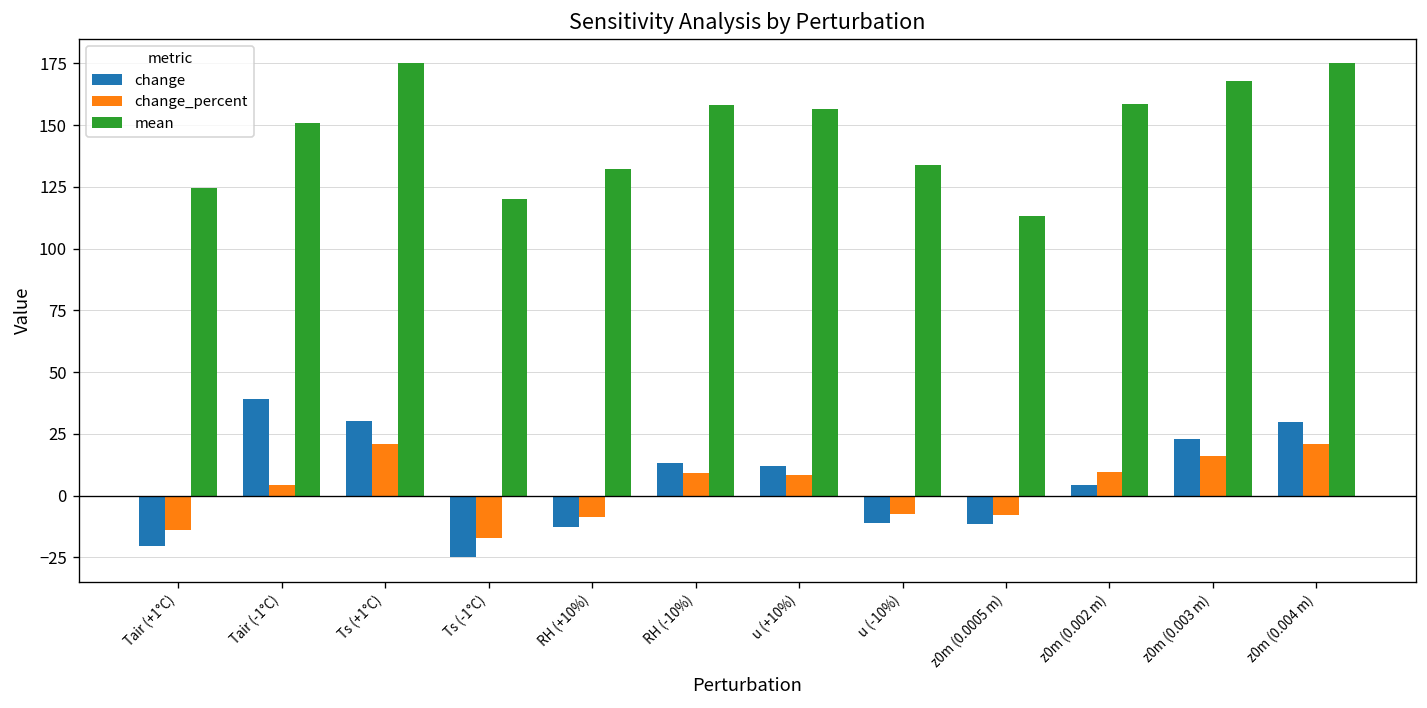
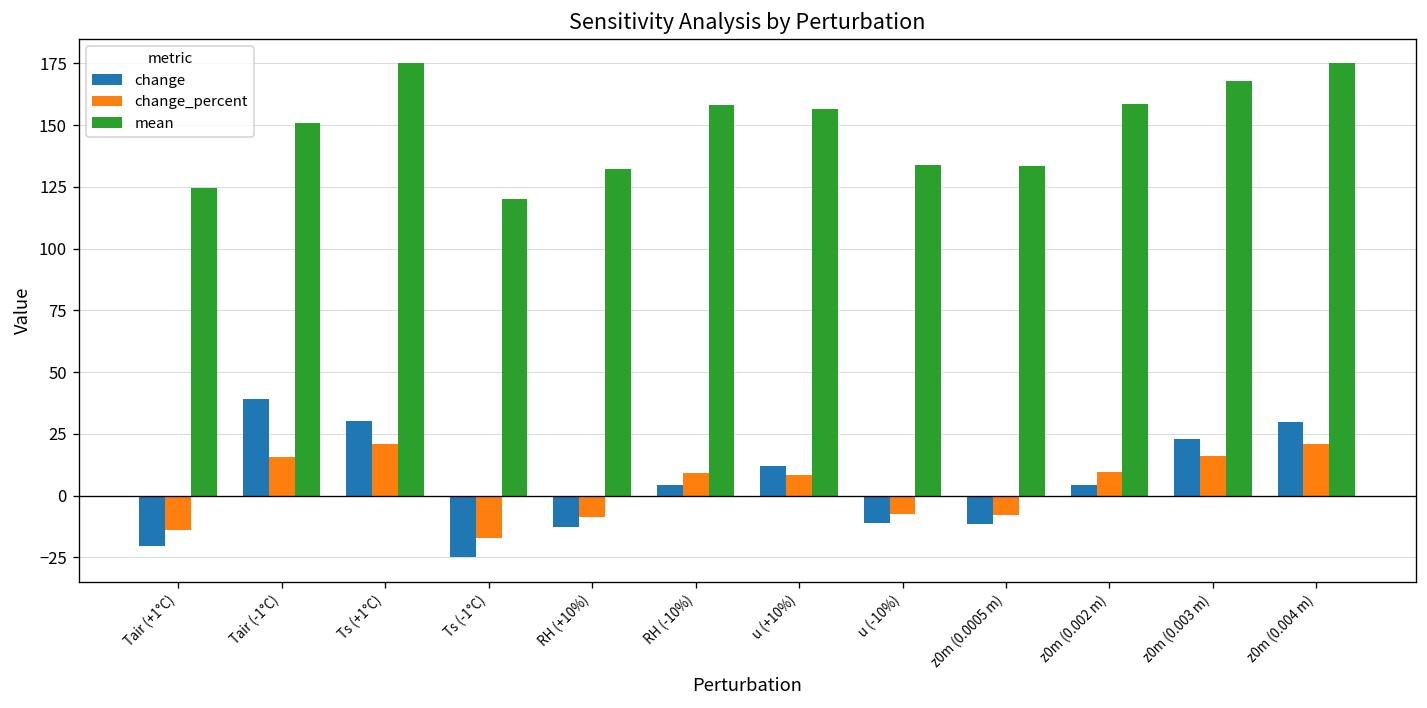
  {
    "change": {
      "Tair (+1°C)": -20,
      "Tair (-1°C)": 39,
      "Ts (+1°C)": 30,
      "Ts (-1°C)": -25,
      "RH (+10%)": -13,
-     "RH (-10%)": 13,
+     "RH (-10%)": 4,
      "u (+10%)": 12,
      "u (-10%)": -11,
      "z0m (0.0005 m)": -12,
      "z0m (0.002 m)": 4,
      "z0m (0.003 m)": 23,
      "z0m (0.004 m)": 30
    },
    "change_percent": {
      "Tair (+1°C)": -14,
-     "Tair (-1°C)": 4,
+     "Tair (-1°C)": 16,
      "Ts (+1°C)": 21,
      "Ts (-1°C)": -17,
      "RH (+10%)": -9,
      "RH (-10%)": 9,
      "u (+10%)": 8,
      "u (-10%)": -8,
      "z0m (0.0005 m)": -8,
      "z0m (0.002 m)": 9,
      "z0m (0.003 m)": 16,
      "z0m (0.004 m)": 21
    },
    "mean": {
      "Tair (+1°C)": 125,
      "Tair (-1°C)": 151,
      "Ts (+1°C)": 175,
      "Ts (-1°C)": 120,
      "RH (+10%)": 132,
      "RH (-10%)": 158,
      "u (+10%)": 157,
      "u (-10%)": 134,
-     "z0m (0.0005 m)": 113,
+     "z0m (0.0005 m)": 133,
      "z0m (0.002 m)": 159,
      "z0m (0.003 m)": 168,
      "z0m (0.004 m)": 175
    }
  }
